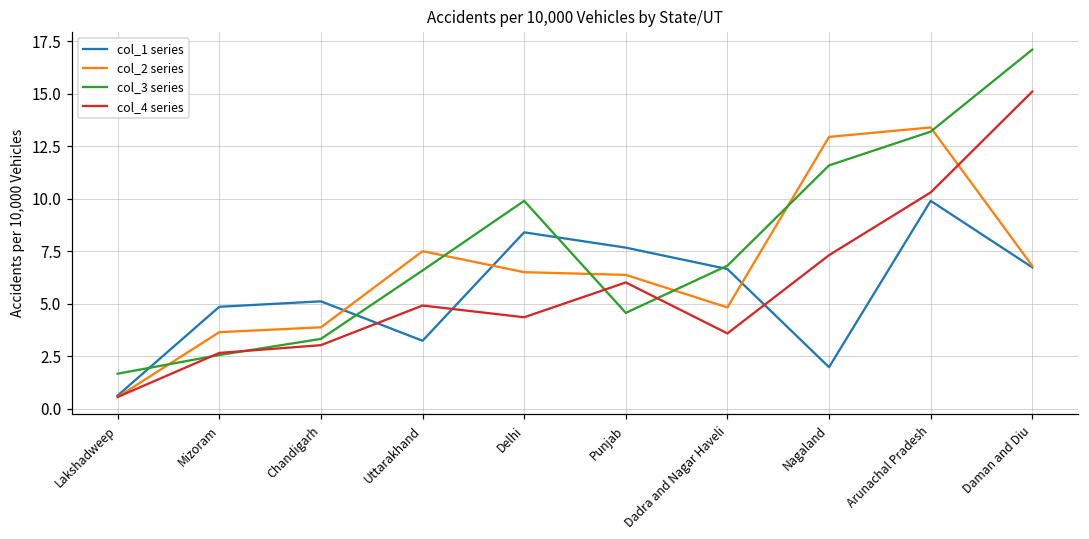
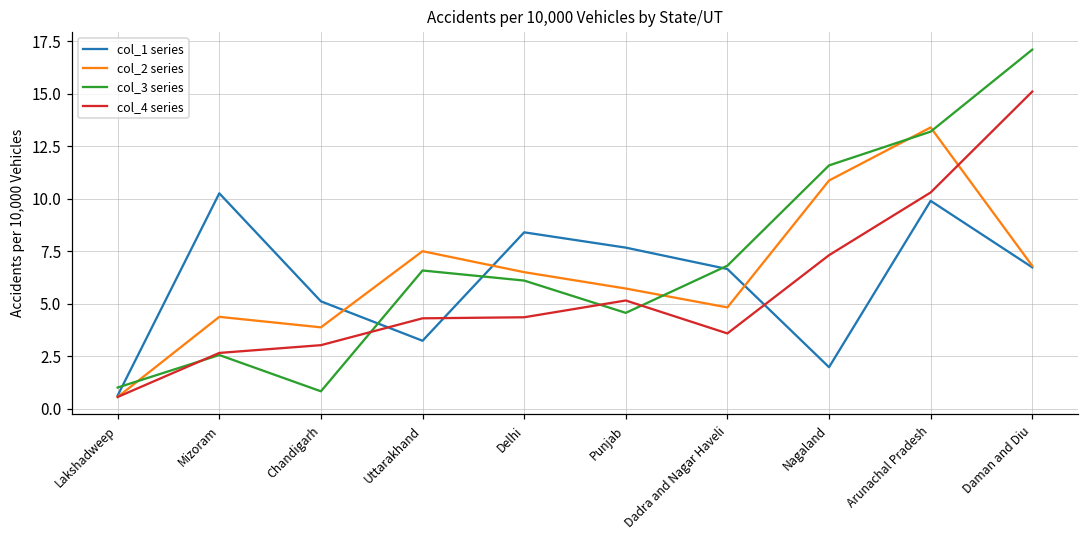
  {
    "col_1 series": {
-     "Mizoram": 4.9,
+     "Mizoram": 10.3,
      "Chandigarh": 5.1,
      "Uttarakhand": 3.2,
      "Delhi": 8.4,
      "Punjab": 7.7,
      "Dadra and Nagar Haveli": 6.7,
      "Nagaland": 2.0,
      "Arunachal Pradesh": 9.9
    },
    "col_2 series": {
-     "Mizoram": 3.6,
+     "Mizoram": 4.4,
      "Chandigarh": 3.9,
      "Uttarakhand": 7.5,
      "Delhi": 6.5,
-     "Punjab": 6.4,
+     "Punjab": 5.7,
      "Dadra and Nagar Haveli": 4.8,
-     "Nagaland": 13.0,
+     "Nagaland": 10.9,
      "Arunachal Pradesh": 13.4
    },
    "col_3 series": {
-     "Lakshadweep": 1.7,
-     "Chandigarh": 3.3,
+     "Lakshadweep": 1.0,
+     "Chandigarh": 0.8,
      "Uttarakhand": 6.6,
-     "Delhi": 9.9,
+     "Delhi": 6.1,
      "Punjab": 4.6,
      "Dadra and Nagar Haveli": 6.8,
      "Nagaland": 11.6,
      "Arunachal Pradesh": 13.2,
      "Daman and Diu": 17.1
    },
    "col_4 series": {
      "Chandigarh": 3.0,
-     "Uttarakhand": 4.9,
+     "Uttarakhand": 4.3,
      "Delhi": 4.4,
-     "Punjab": 6.0,
+     "Punjab": 5.2,
      "Dadra and Nagar Haveli": 3.6,
      "Nagaland": 7.3,
      "Arunachal Pradesh": 10.3,
      "Daman and Diu": 15.1
    }
  }
